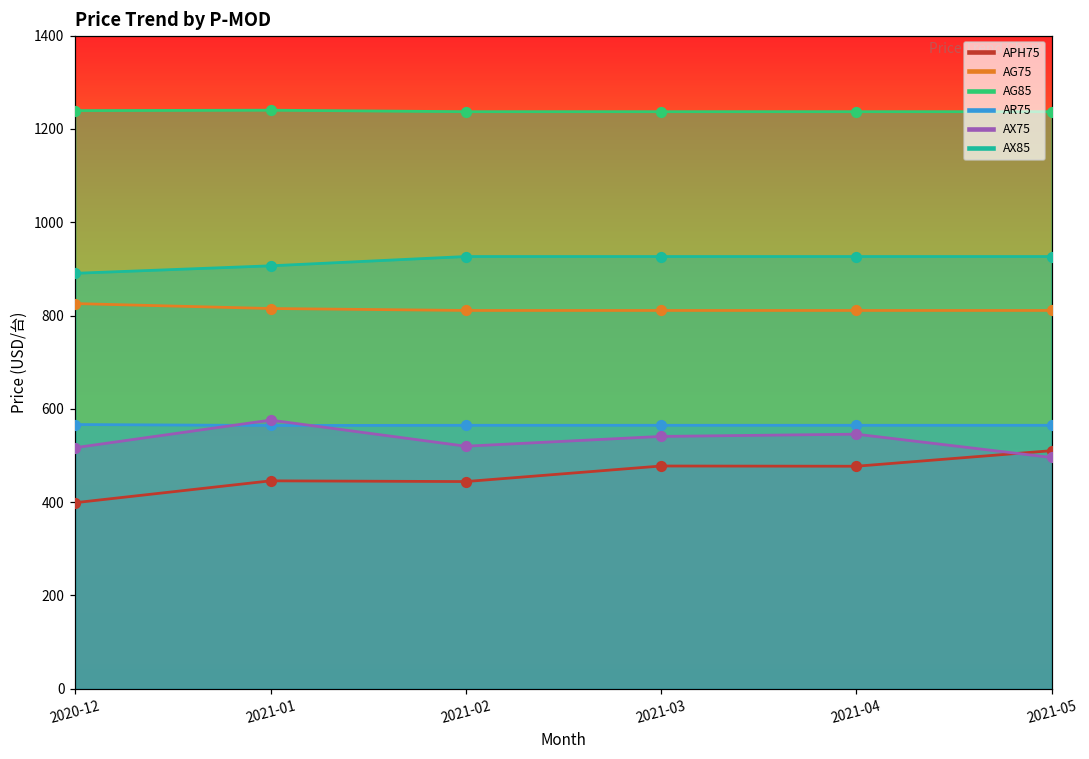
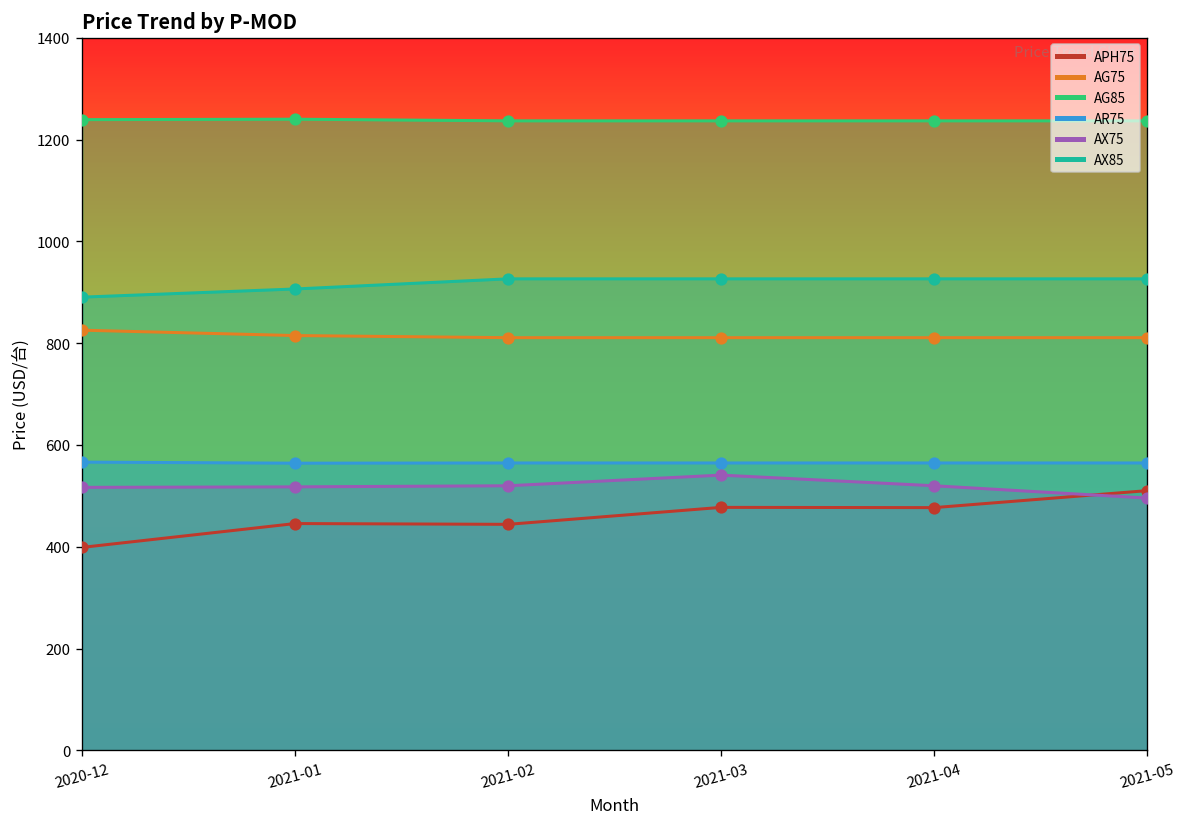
  {
    "AX75": {
      "2020-12": 520,
-     "2021-01": 580,
+     "2021-01": 520,
      "2021-02": 520,
      "2021-03": 540,
-     "2021-04": 550,
+     "2021-04": 520,
      "2021-05": 500
    }
  }
